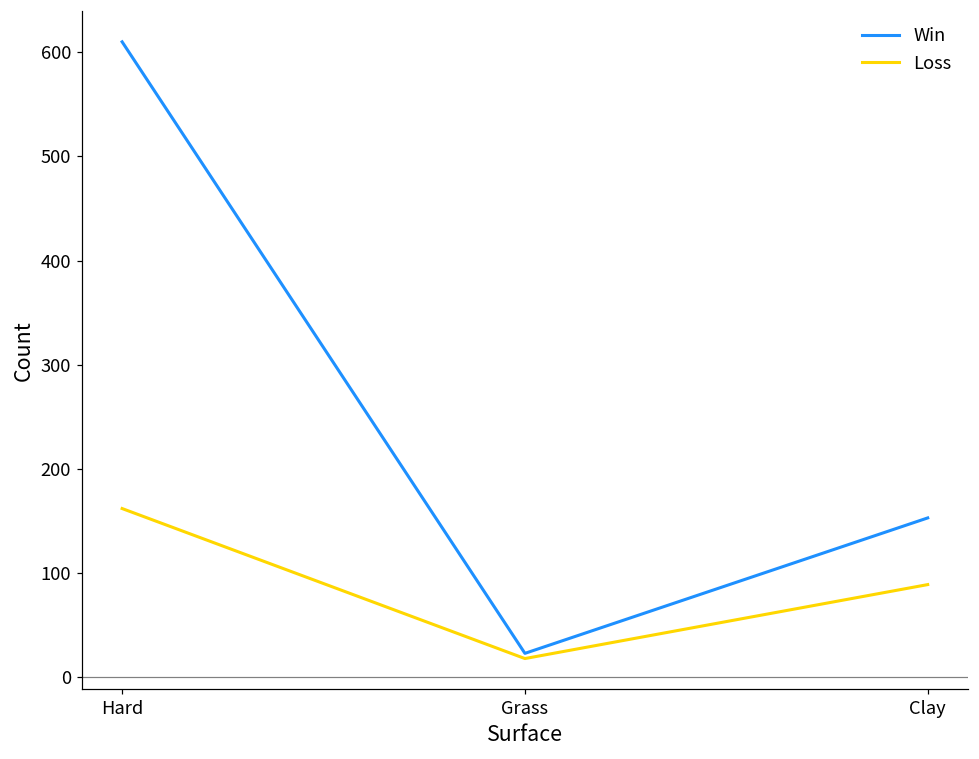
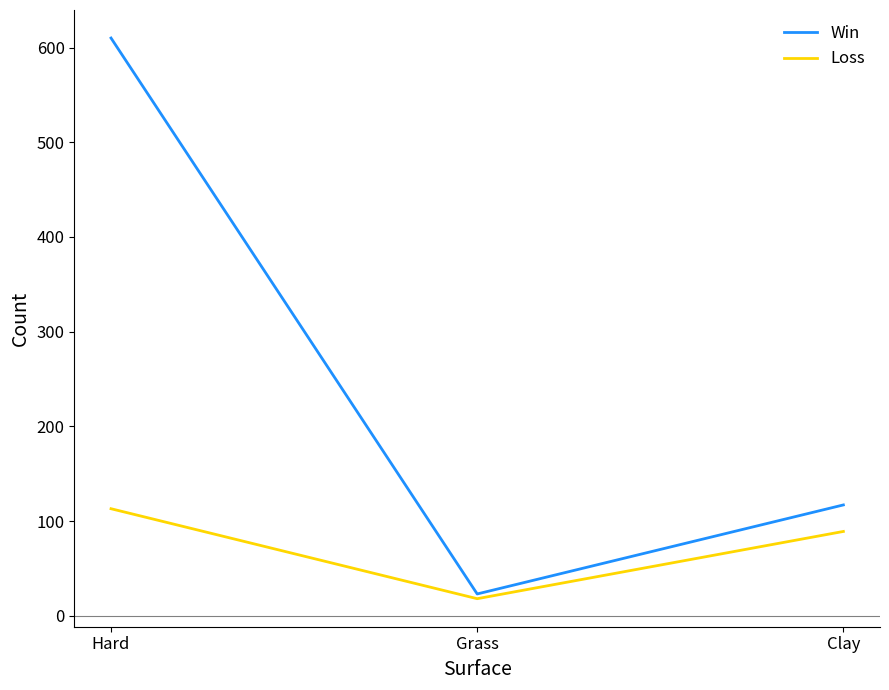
  {
    "Win": {
      "Hard": 610,
      "Grass": 20,
-     "Clay": 150
+     "Clay": 120
    },
    "Loss": {
-     "Hard": 160,
+     "Hard": 110,
      "Grass": 20,
      "Clay": 90
    }
  }
